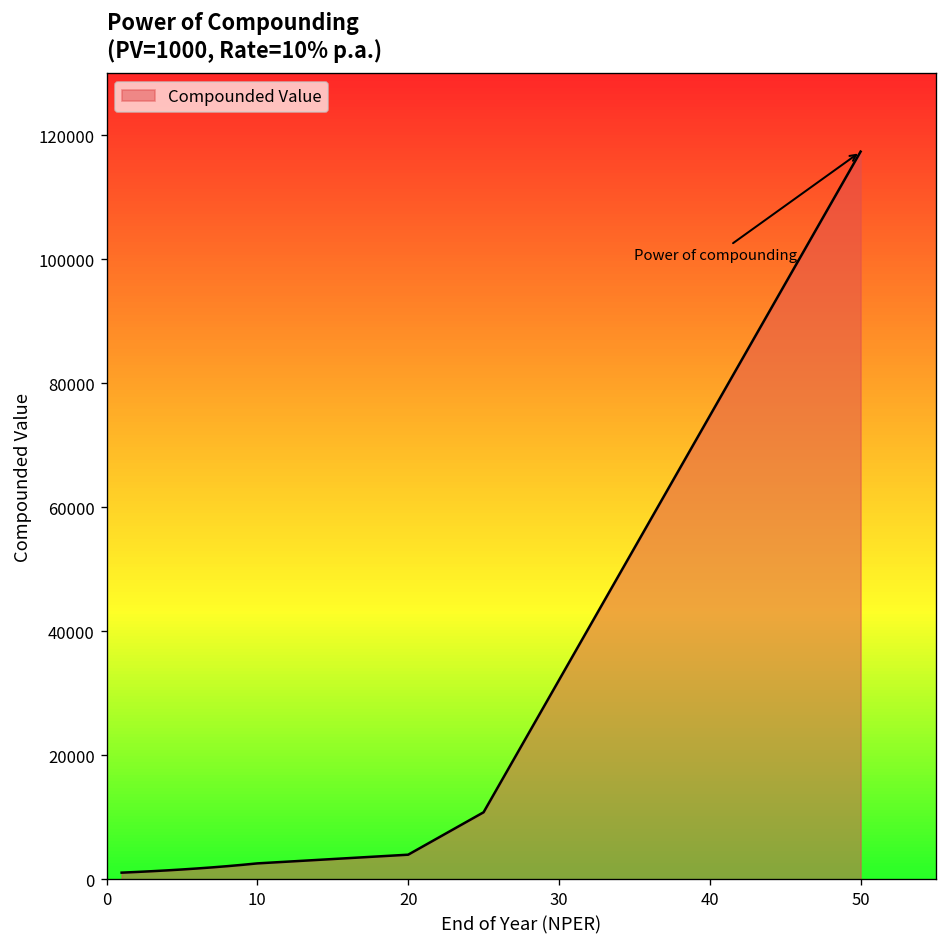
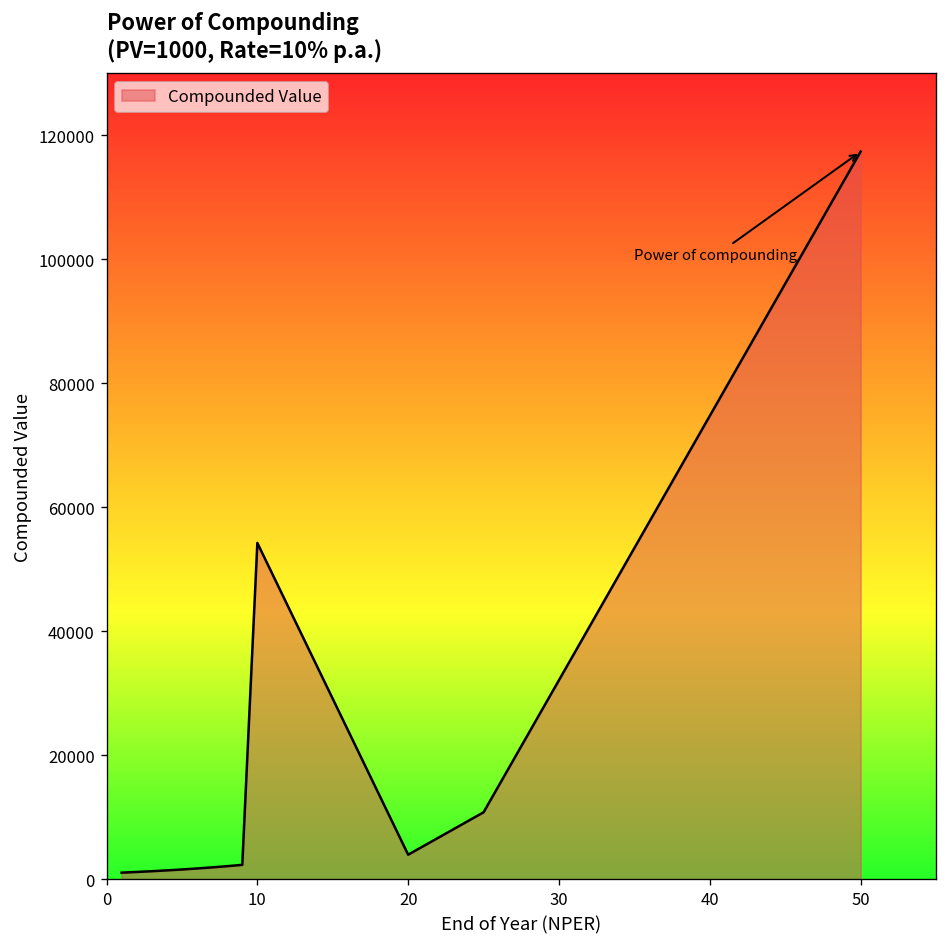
  {
-   "10": 3000,
+   "10": 54000,
    "20": 4000,
    "50": 117000
  }
